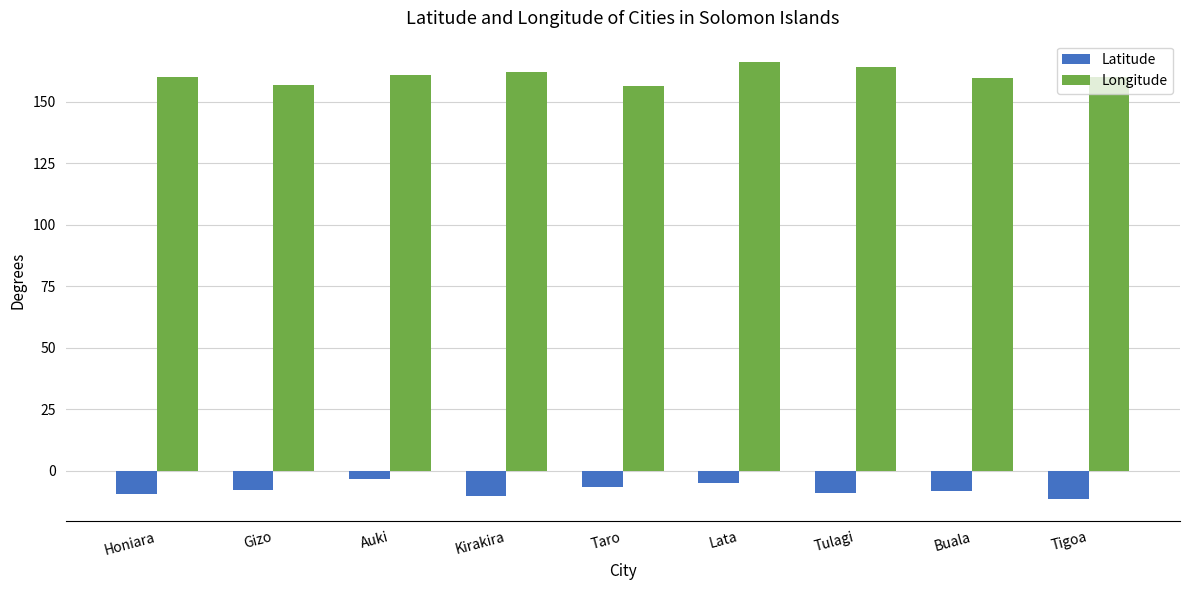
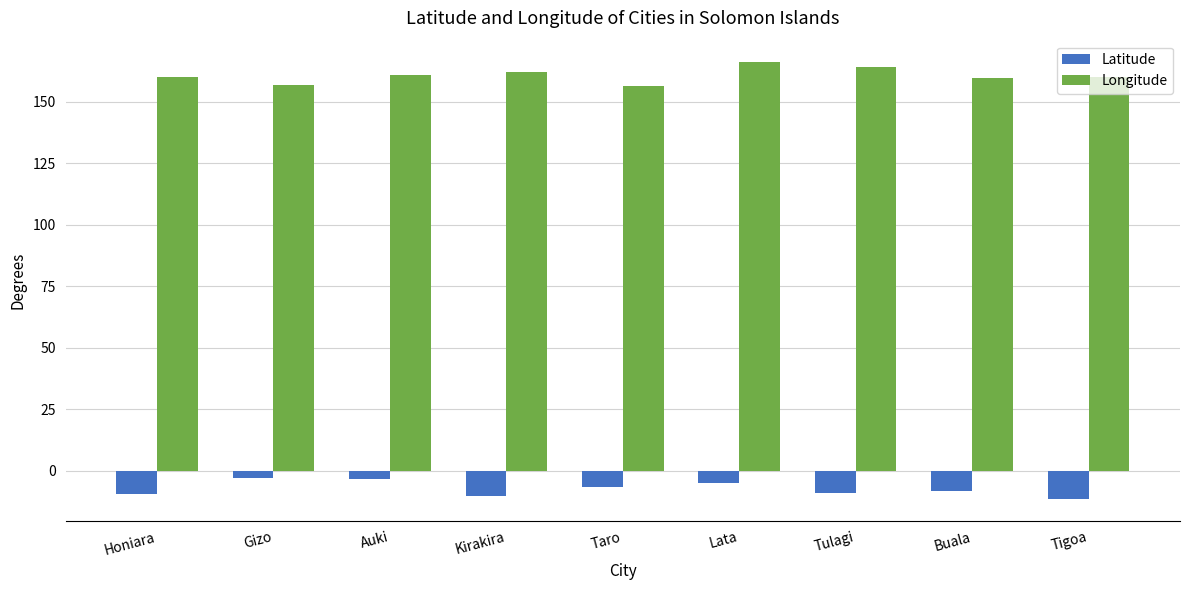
  {
    "Latitude": {
      "Honiara": -9,
-     "Gizo": -8,
+     "Gizo": -3,
      "Auki": -3,
      "Kirakira": -10,
      "Taro": -7,
      "Lata": -5,
      "Tulagi": -9,
      "Buala": -8,
      "Tigoa": -12
    },
    "Longitude": {
      "Honiara": 160,
      "Gizo": 157,
      "Auki": 161,
      "Kirakira": 162,
      "Taro": 156,
      "Lata": 166,
      "Tulagi": 164,
      "Buala": 160
    }
  }
